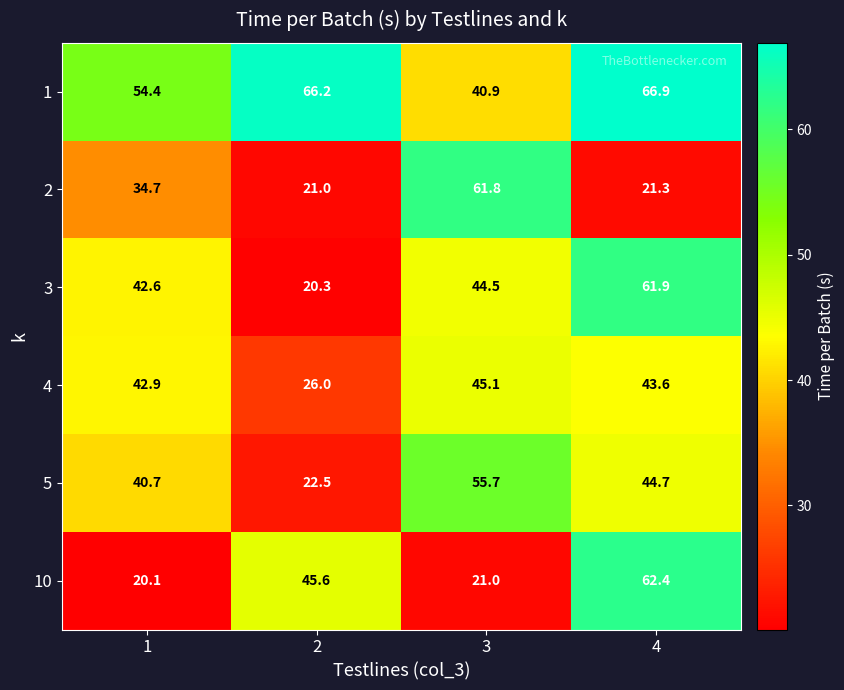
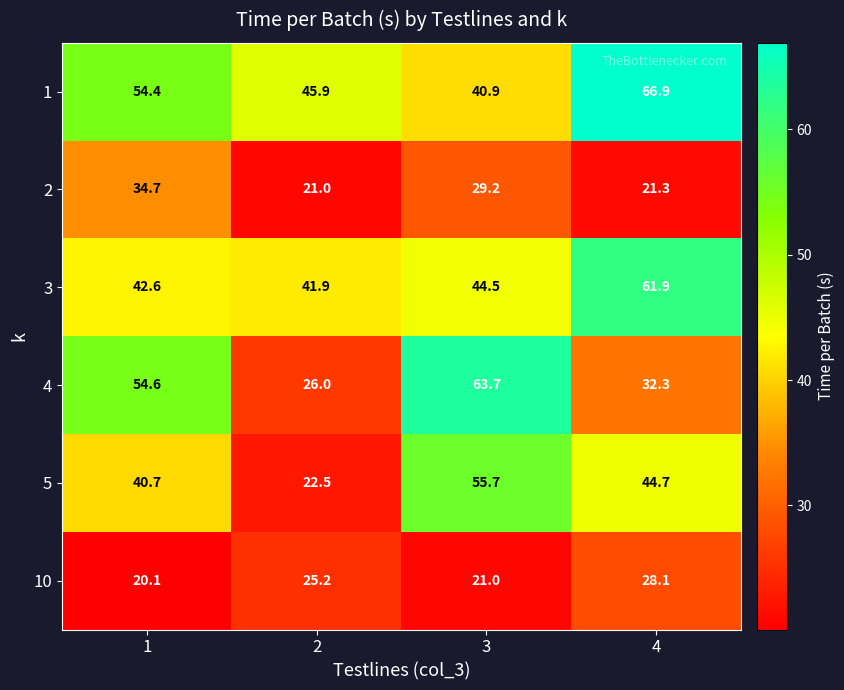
  {
    "1": {
      "1": 54.4,
-     "2": 66.2,
+     "2": 45.9,
      "3": 40.9
    },
    "2": {
      "1": 34.7,
      "2": 21.0,
-     "3": 61.8,
+     "3": 29.2,
      "4": 21.3
    },
    "3": {
      "1": 42.6,
-     "2": 20.3,
+     "2": 41.9,
      "3": 44.5,
      "4": 61.9
    },
    "4": {
-     "1": 42.9,
+     "1": 54.6,
      "2": 26.0,
-     "3": 45.1,
-     "4": 43.6
+     "3": 63.7,
+     "4": 32.3
    },
    "5": {
      "1": 40.7,
      "2": 22.5,
      "3": 55.7,
      "4": 44.7
    },
    "10": {
      "1": 20.1,
-     "2": 45.6,
+     "2": 25.2,
      "3": 21.0,
-     "4": 62.4
+     "4": 28.1
    }
  }
